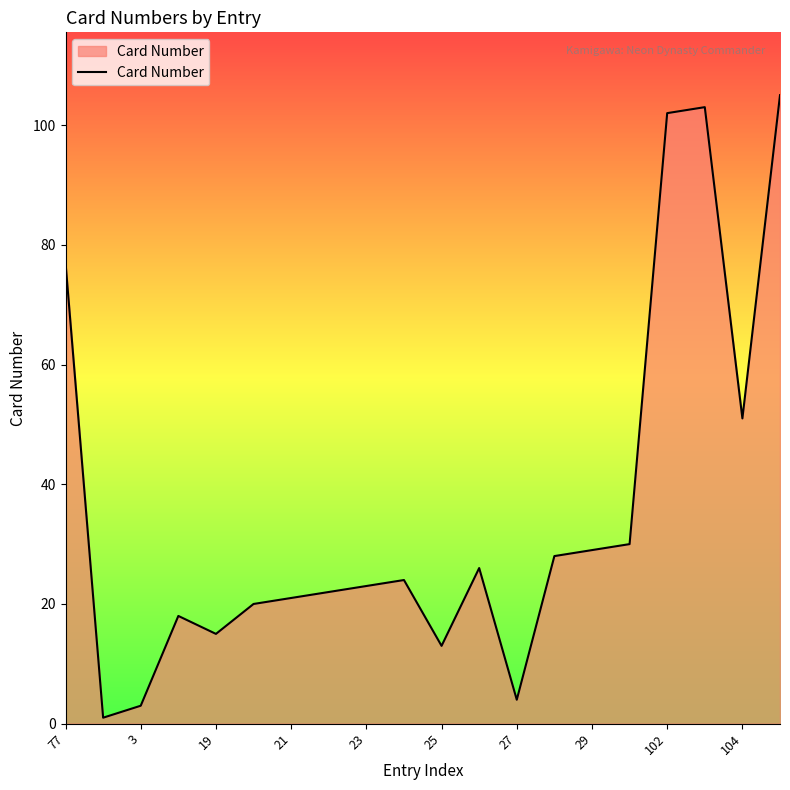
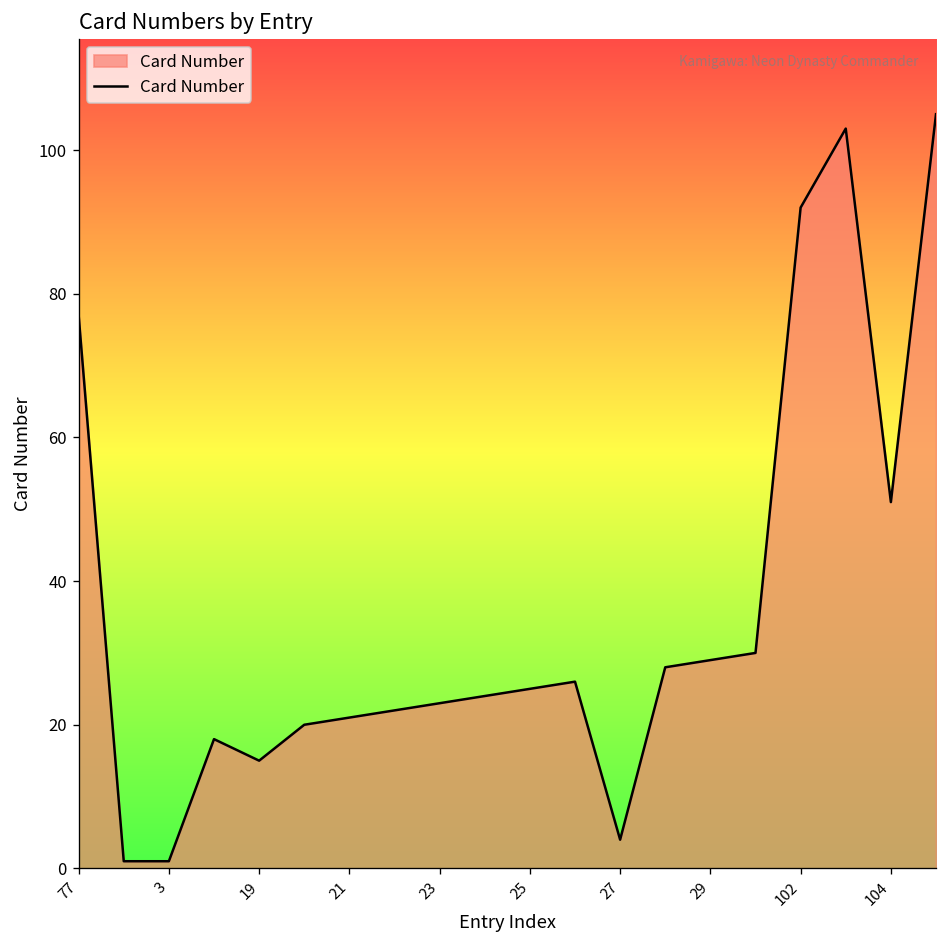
  {
    "77": 77,
-   "3": 3,
+   "3": 1,
    "19": 15,
    "21": 21,
    "23": 23,
-   "25": 13,
+   "25": 25,
    "27": 4,
    "29": 29,
-   "102": 102,
+   "102": 92,
    "104": 51
  }
